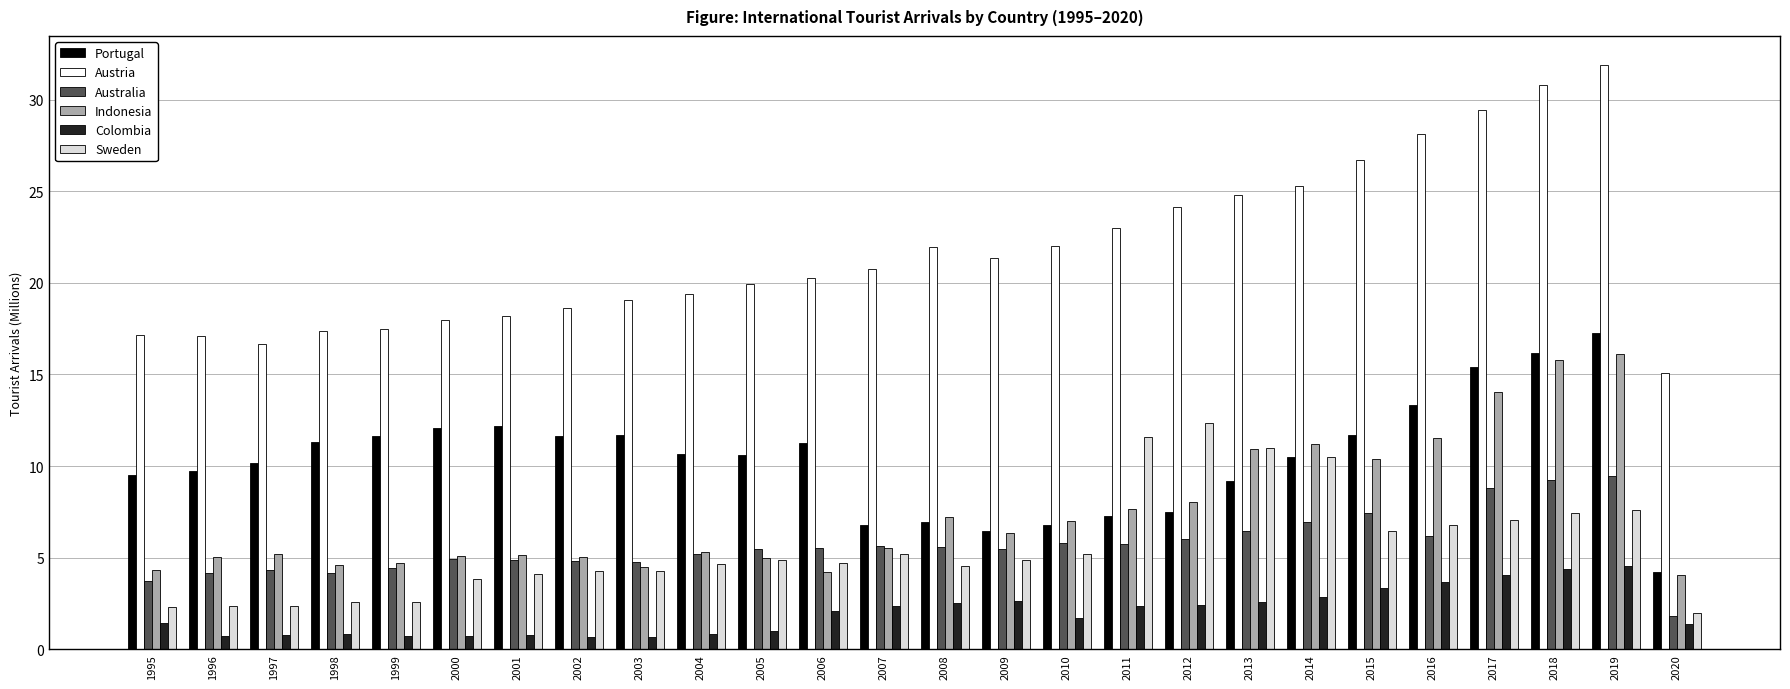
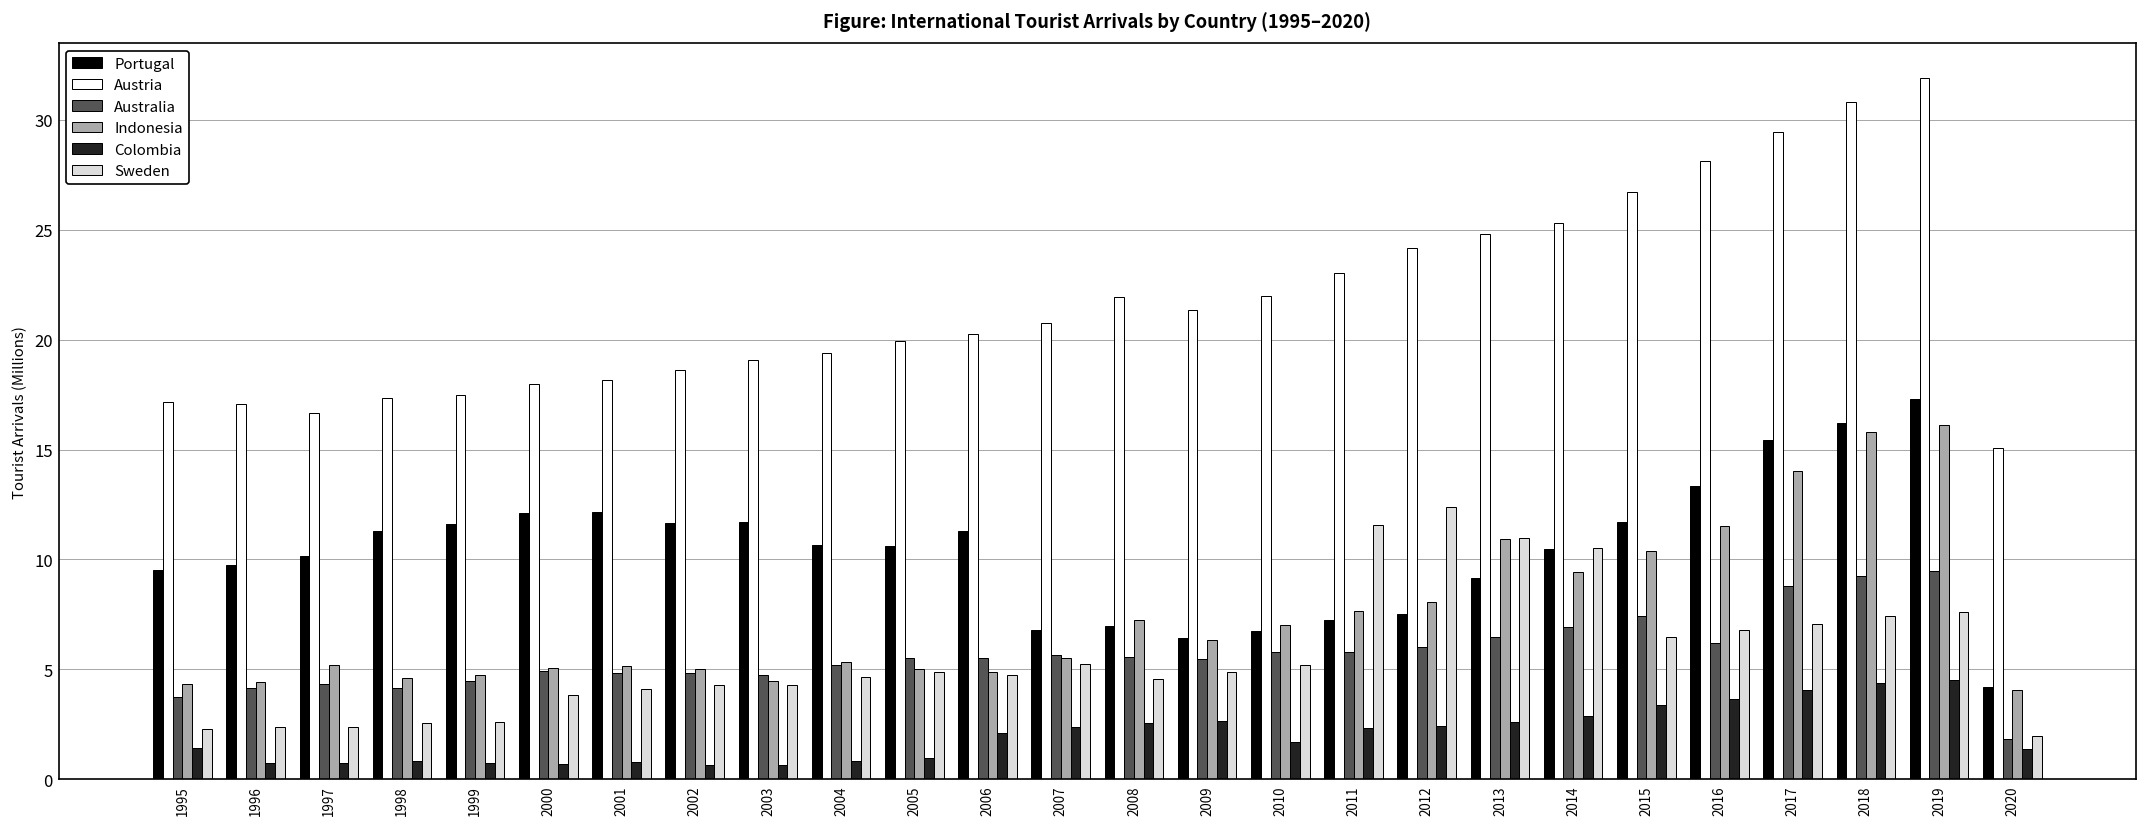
  {
    "Australia": {
      "1995": 3.7,
      "1996": 4.2,
      "1997": 4.3,
      "1998": 4.2,
      "1999": 4.5,
      "2000": 4.9,
      "2001": 4.9,
      "2002": 4.8,
      "2003": 4.7,
      "2004": 5.2,
      "2005": 5.5,
      "2006": 5.5,
      "2007": 5.6,
      "2008": 5.6,
      "2009": 5.5,
      "2010": 5.8,
      "2011": 5.8,
      "2012": 6.0,
      "2013": 6.5,
      "2014": 6.9,
      "2015": 7.4,
      "2016": 6.2,
      "2017": 8.8,
      "2018": 9.2,
      "2019": 9.5,
      "2020": 1.8
    },
    "Indonesia": {
      "1995": 4.3,
-     "1996": 5.0,
+     "1996": 4.4,
      "1997": 5.2,
      "1998": 4.6,
      "1999": 4.7,
      "2000": 5.1,
      "2001": 5.2,
      "2002": 5.0,
      "2003": 4.5,
      "2004": 5.3,
      "2005": 5.0,
-     "2006": 4.2,
+     "2006": 4.9,
      "2007": 5.5,
      "2008": 7.2,
      "2009": 6.3,
      "2010": 7.0,
      "2011": 7.7,
      "2012": 8.0,
      "2013": 10.9,
-     "2014": 11.2,
+     "2014": 9.4,
      "2015": 10.4,
      "2016": 11.5,
      "2017": 14.0,
      "2018": 15.8,
      "2019": 16.1,
      "2020": 4.1
    }
  }
